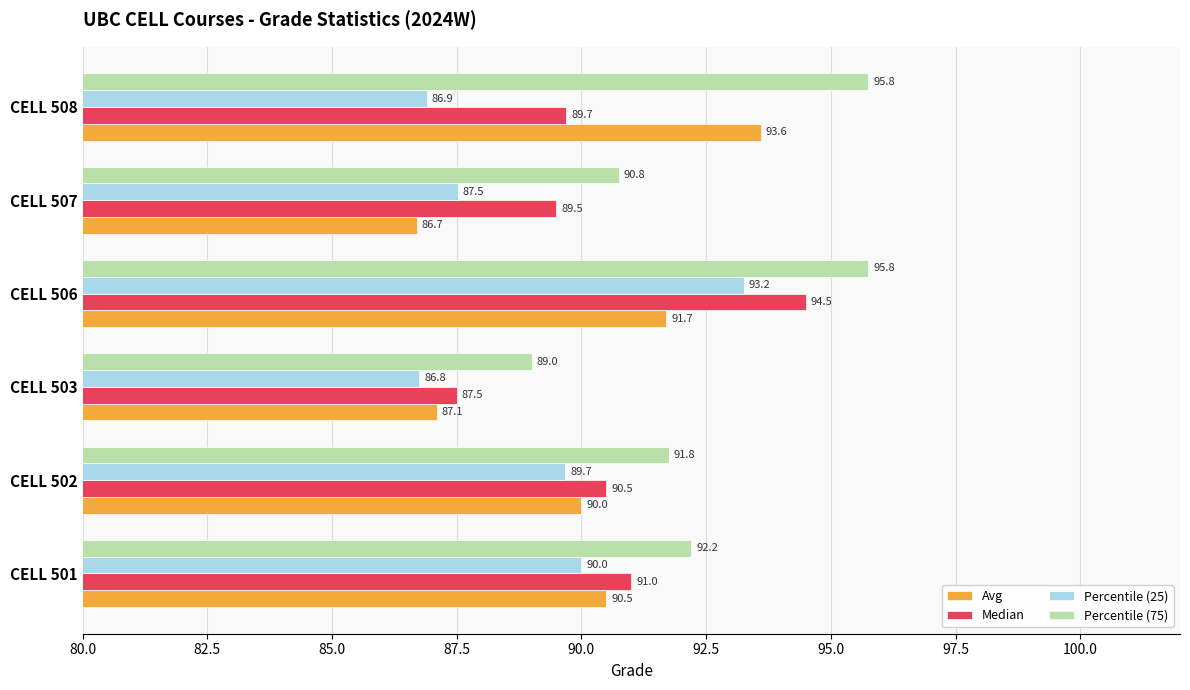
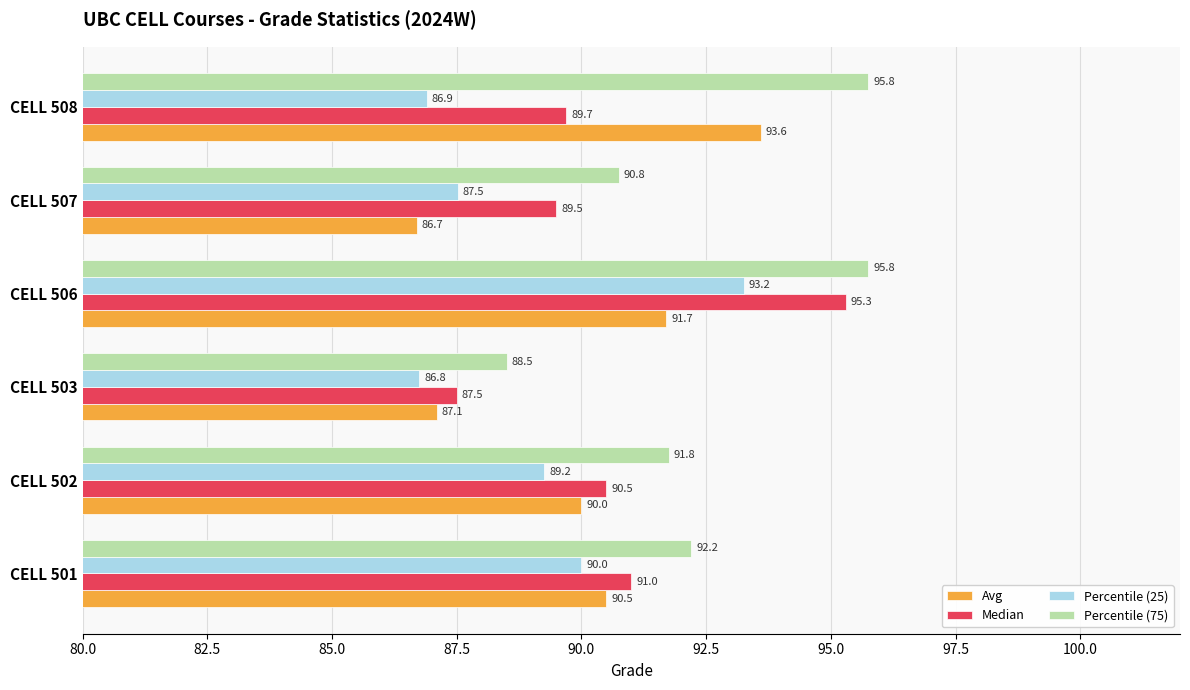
  {
    "Avg": {
      "CELL 508": 93.6,
      "CELL 507": 86.7,
      "CELL 506": 91.7,
      "CELL 503": 87.1,
      "CELL 502": 90.0,
      "CELL 501": 90.5
    },
    "Median": {
      "CELL 508": 89.7,
      "CELL 507": 89.5,
-     "CELL 506": 94.5,
+     "CELL 506": 95.3,
      "CELL 503": 87.5,
      "CELL 502": 90.5,
      "CELL 501": 91.0
    },
    "Percentile (25)": {
      "CELL 508": 86.9,
      "CELL 507": 87.5,
      "CELL 506": 93.2,
      "CELL 503": 86.8,
-     "CELL 502": 89.7,
+     "CELL 502": 89.2,
      "CELL 501": 90.0
    },
    "Percentile (75)": {
      "CELL 508": 95.8,
      "CELL 507": 90.8,
      "CELL 506": 95.8,
-     "CELL 503": 89.0,
+     "CELL 503": 88.5,
      "CELL 502": 91.8,
      "CELL 501": 92.2
    }
  }
